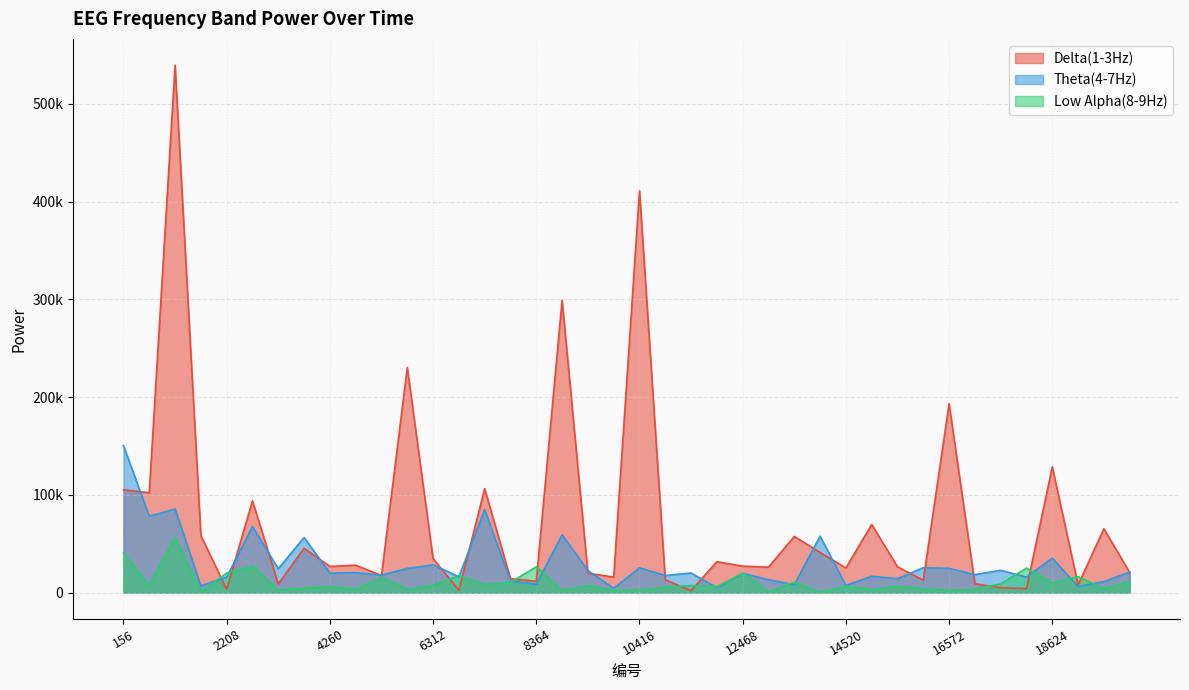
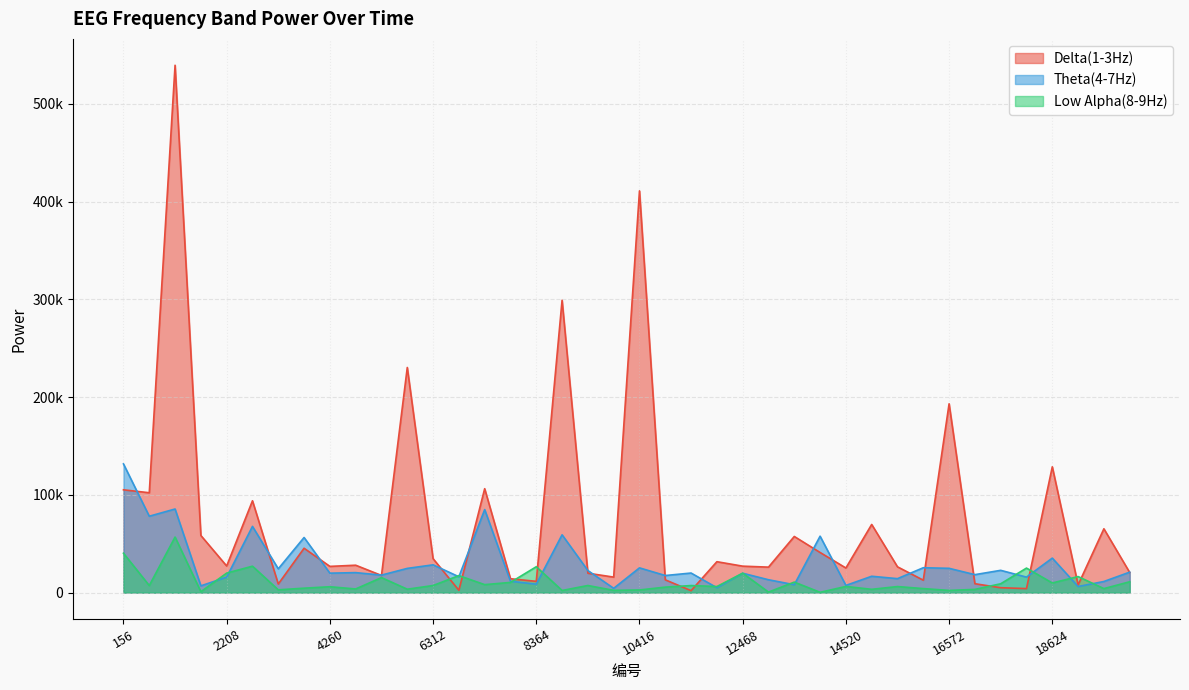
  {
    "Delta(1-3Hz)": {
      "156": 110000,
-     "2208": 0,
+     "2208": 30000,
      "4260": 30000,
      "6312": 30000,
      "8364": 10000,
      "10416": 410000,
      "12468": 30000,
      "14520": 30000,
      "16572": 190000,
      "18624": 130000
    },
    "Theta(4-7Hz)": {
-     "156": 150000,
+     "156": 130000,
      "2208": 20000,
      "4260": 20000,
      "6312": 30000,
      "8364": 10000,
      "10416": 30000,
      "16572": 20000,
      "18624": 40000
    },
    "Low Alpha(8-9Hz)": {
      "156": 40000,
      "2208": 20000,
      "4260": 10000,
      "6312": 10000,
      "8364": 30000,
      "10416": 0,
      "16572": 0,
      "18624": 10000
    }
  }
